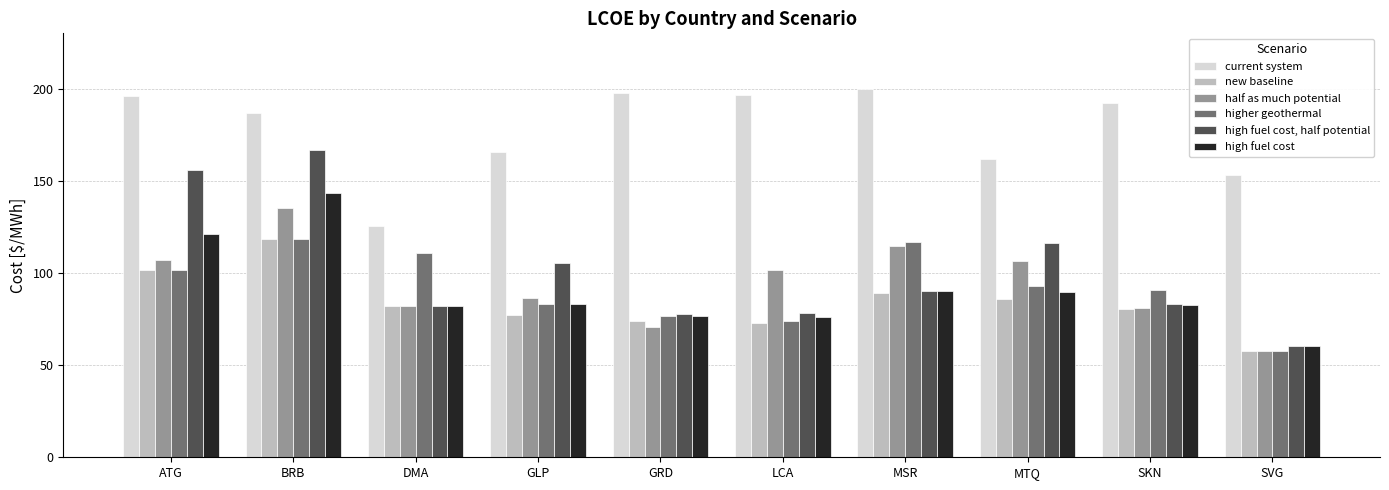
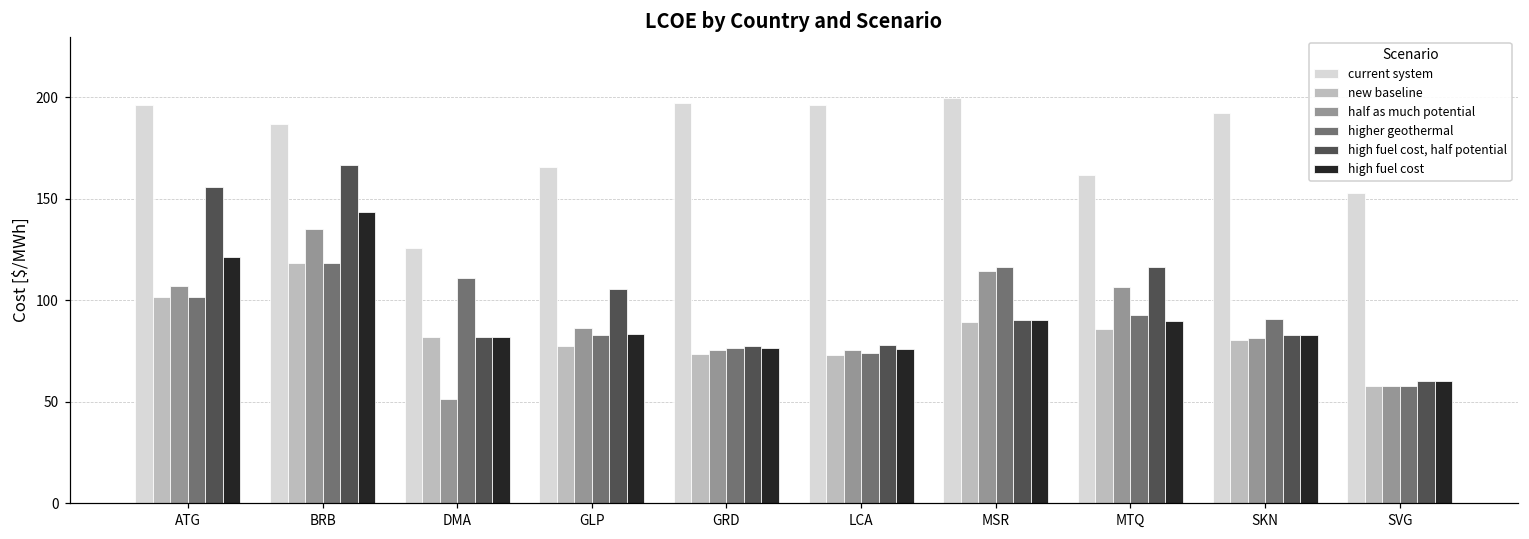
  {
    "half as much potential": {
      "ATG": 107,
      "BRB": 135,
-     "DMA": 82,
+     "DMA": 51,
      "GLP": 86,
-     "GRD": 71,
-     "LCA": 102,
+     "GRD": 76,
+     "LCA": 76,
      "MSR": 115,
      "MTQ": 107,
      "SKN": 81,
      "SVG": 58
    },
    "high fuel cost": {
      "ATG": 121,
      "BRB": 143,
      "DMA": 82,
      "GLP": 83,
      "GRD": 76,
      "LCA": 76,
      "MSR": 90,
      "MTQ": 90,
      "SKN": 83,
      "SVG": 60
    }
  }
